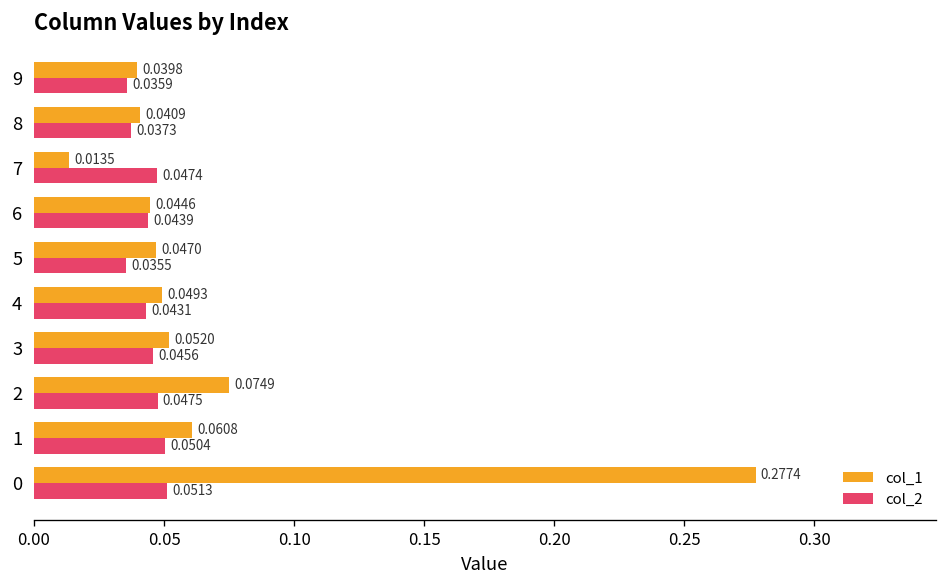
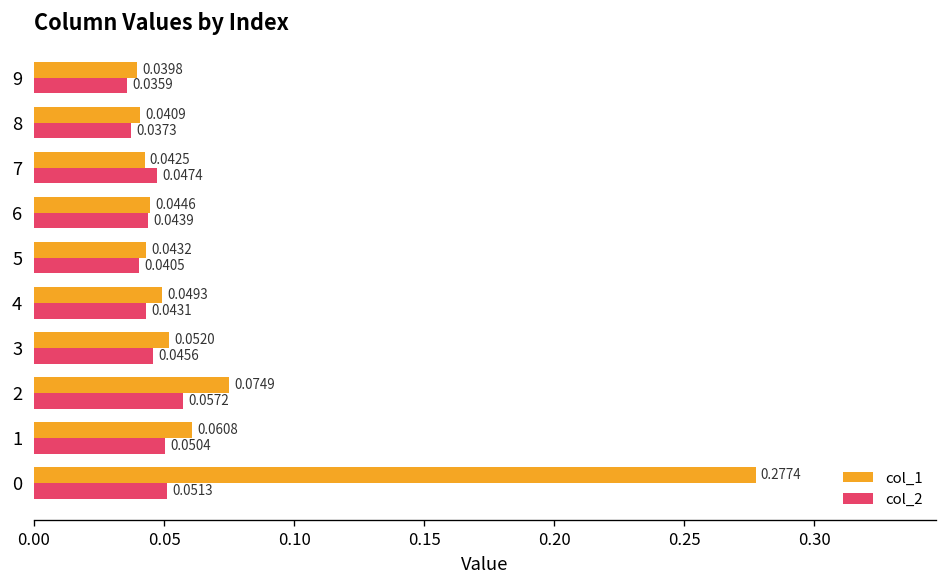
  {
    "col_1": {
      "9": 0.0398,
      "8": 0.0409,
-     "7": 0.0135,
+     "7": 0.0425,
      "6": 0.0446,
-     "5": 0.0470,
+     "5": 0.0432,
      "4": 0.0493,
      "3": 0.0520,
      "2": 0.0749,
      "1": 0.0608,
      "0": 0.2774
    },
    "col_2": {
      "9": 0.0359,
      "8": 0.0373,
      "7": 0.0474,
      "6": 0.0439,
-     "5": 0.0355,
+     "5": 0.0405,
      "4": 0.0431,
      "3": 0.0456,
-     "2": 0.0475,
+     "2": 0.0572,
      "1": 0.0504,
      "0": 0.0513
    }
  }
